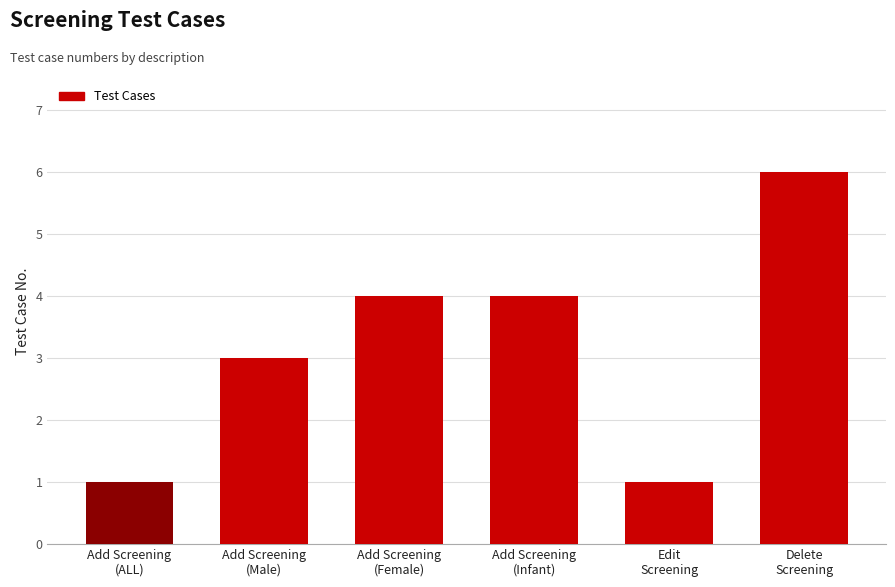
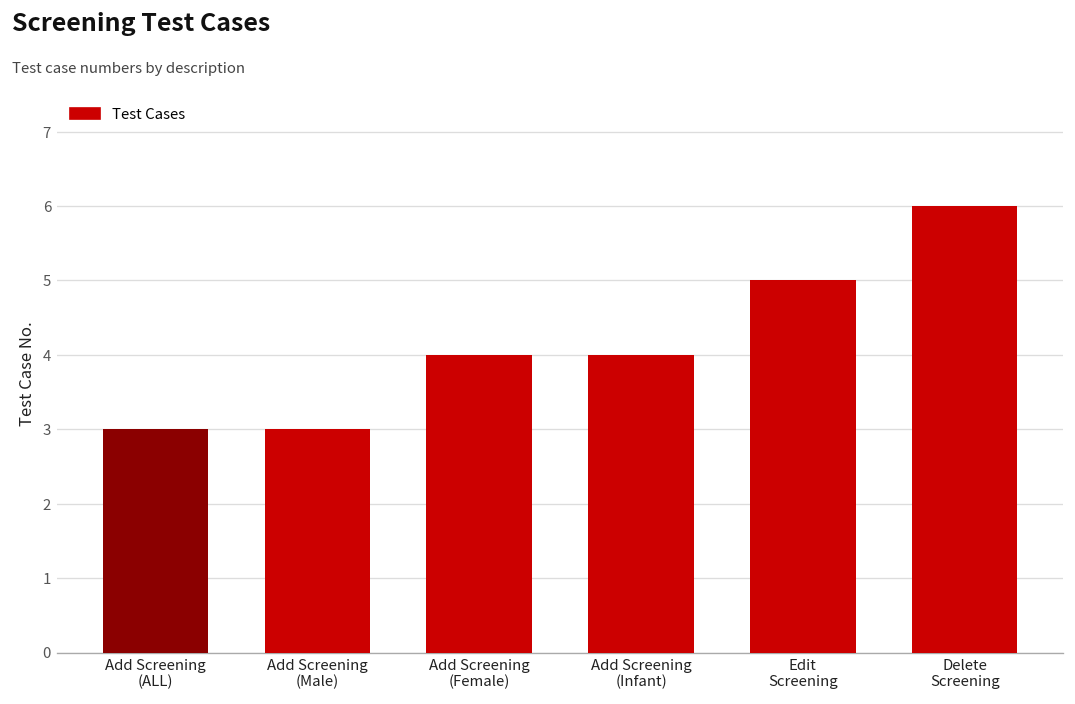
  {
-   "Add Screening (ALL)": 1,
+   "Add Screening (ALL)": 3,
    "Add Screening (Male)": 3,
    "Add Screening (Female)": 4,
    "Add Screening (Infant)": 4,
-   "Edit Screening": 1,
+   "Edit Screening": 5,
    "Delete Screening": 6
  }
